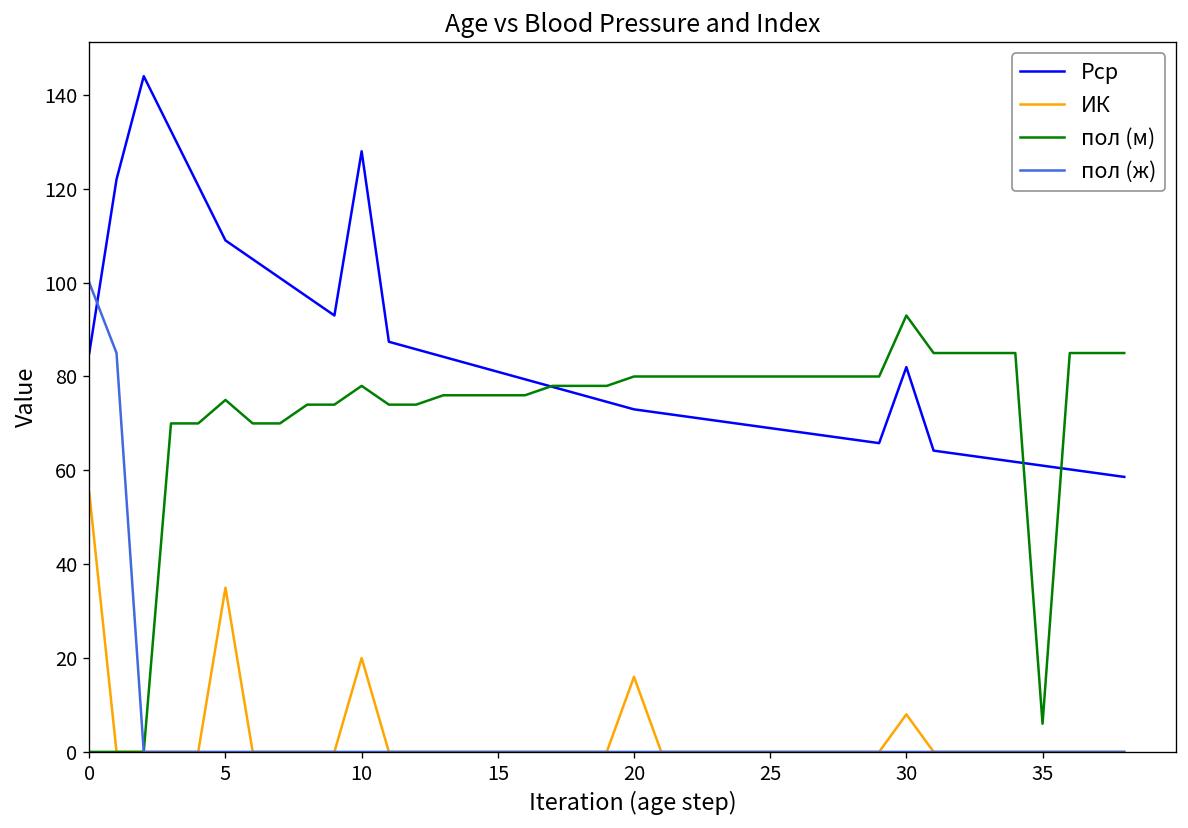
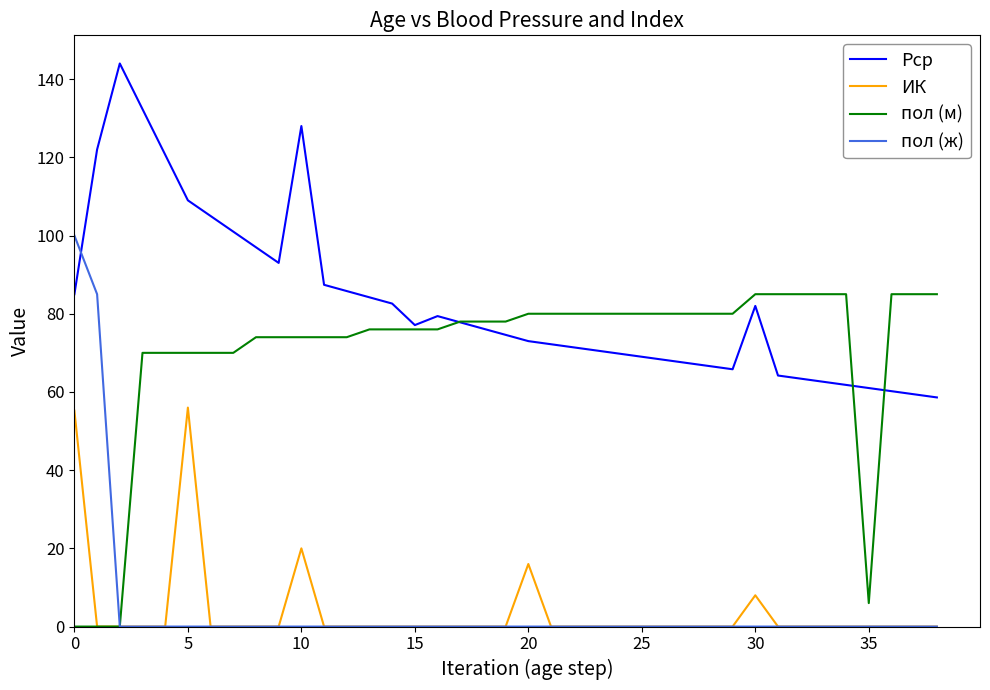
  {
    "Pср": {
      "0": 85,
      "5": 109,
      "10": 128,
-     "15": 81,
+     "15": 77,
      "20": 73,
      "25": 69,
      "30": 82,
      "35": 61
    },
    "ИК": {
      "0": 55,
-     "5": 35,
+     "5": 56,
      "10": 20,
      "20": 16,
      "30": 8
    },
    "пол (м)": {
      "0": 0,
-     "5": 75,
-     "10": 78,
+     "5": 70,
+     "10": 74,
      "15": 76,
      "20": 80,
      "25": 80,
-     "30": 93,
+     "30": 85,
      "35": 6
    },
    "пол (ж)": {
      "0": 100,
      "5": 0,
      "10": 0,
      "20": 0,
      "30": 0
    }
  }
